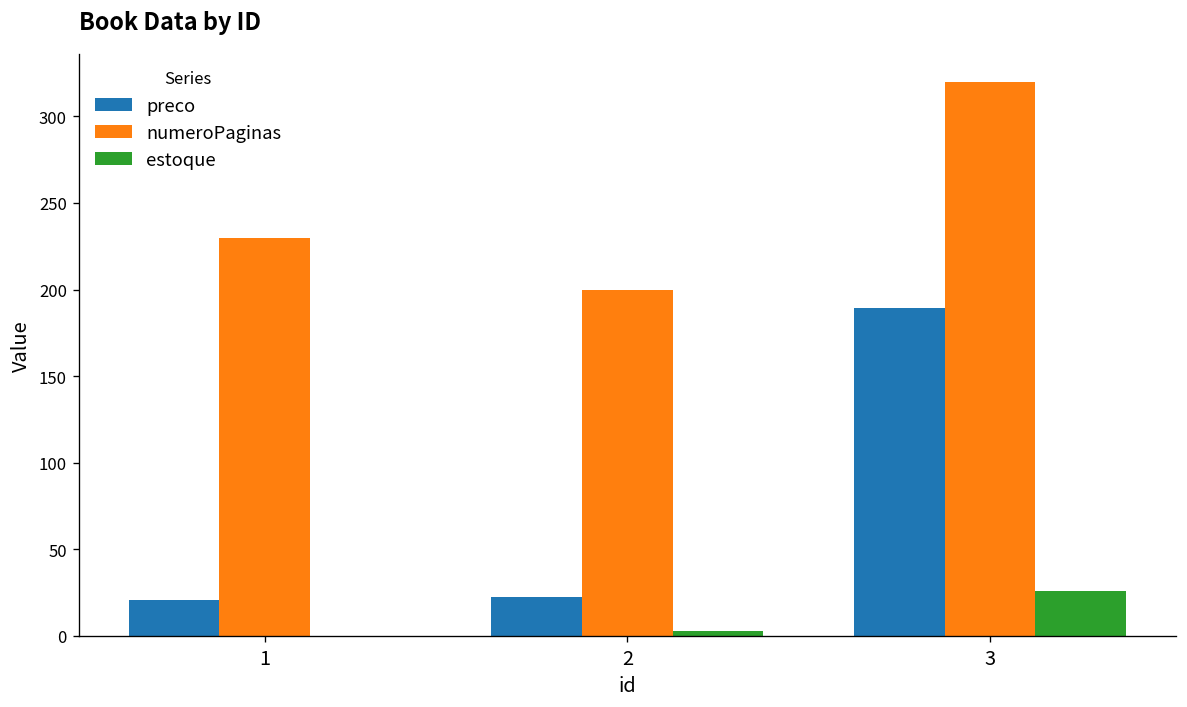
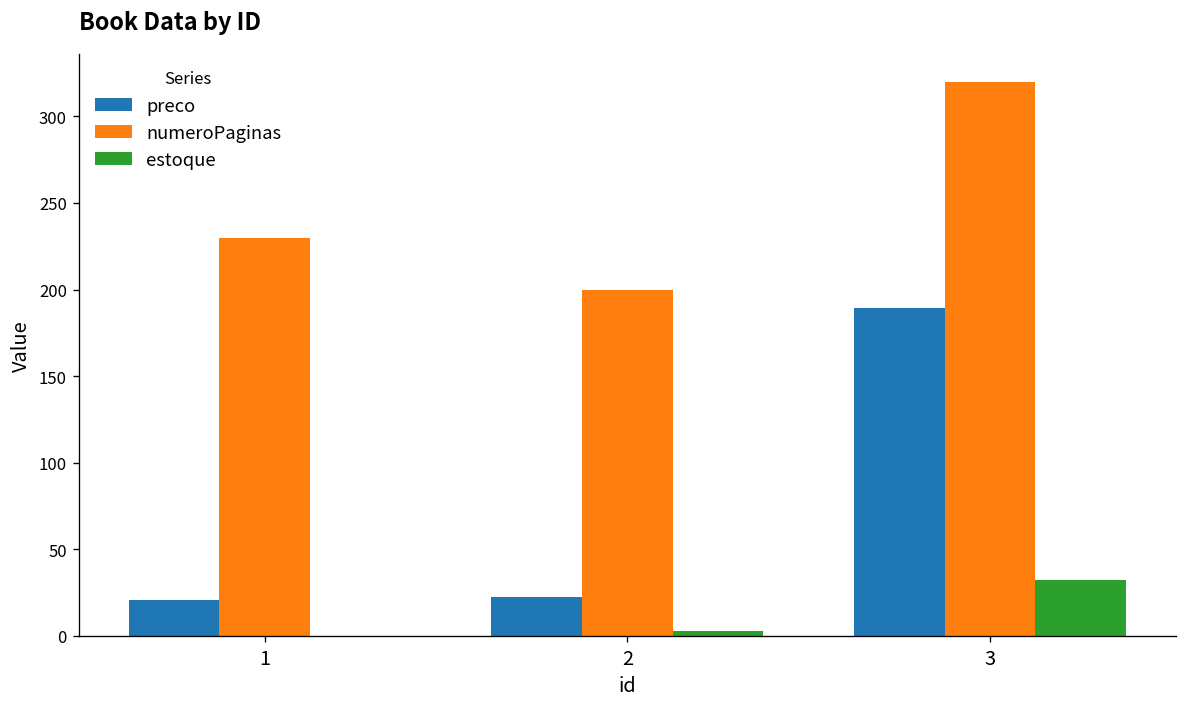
  {
    "preco": {
      "1": 21,
      "2": 23,
      "3": 190
    },
    "numeroPaginas": {
      "1": 230,
      "2": 200,
      "3": 320
    },
    "estoque": {
      "1": 0,
      "2": 3,
-     "3": 26
+     "3": 32
    }
  }
